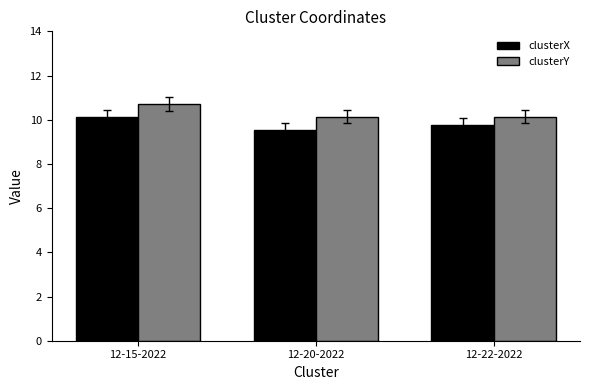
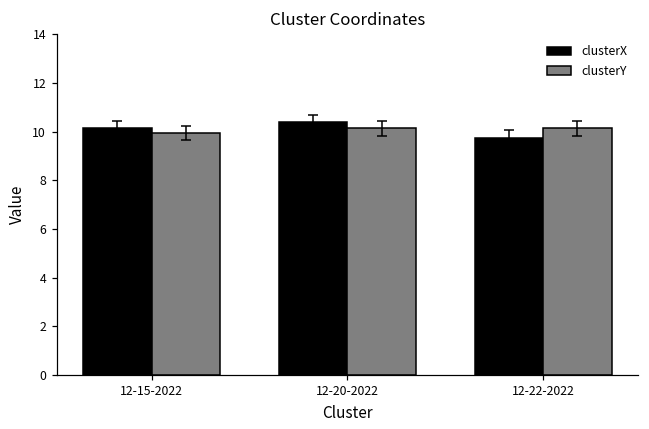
  {
    "clusterX": {
      "12-15-2022": 10.1,
-     "12-20-2022": 9.5,
+     "12-20-2022": 10.4,
      "12-22-2022": 9.8
    },
    "clusterY": {
-     "12-15-2022": 10.7,
+     "12-15-2022": 10.0,
      "12-20-2022": 10.1,
      "12-22-2022": 10.1
    }
  }
